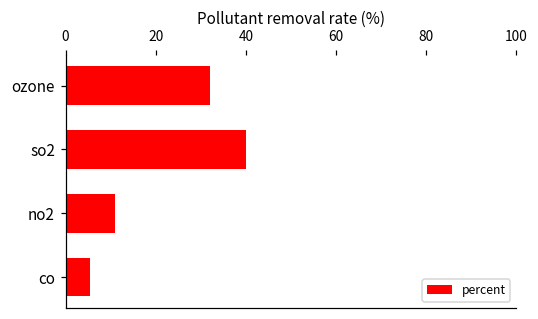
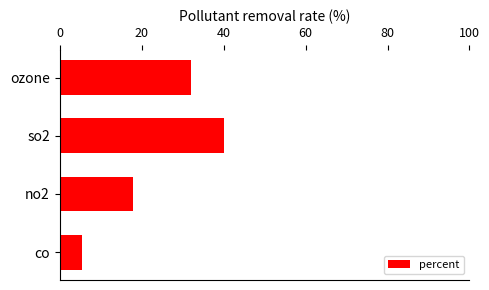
  {
    "ozone": 32,
    "so2": 40,
-   "no2": 11,
+   "no2": 18,
    "co": 6
  }
